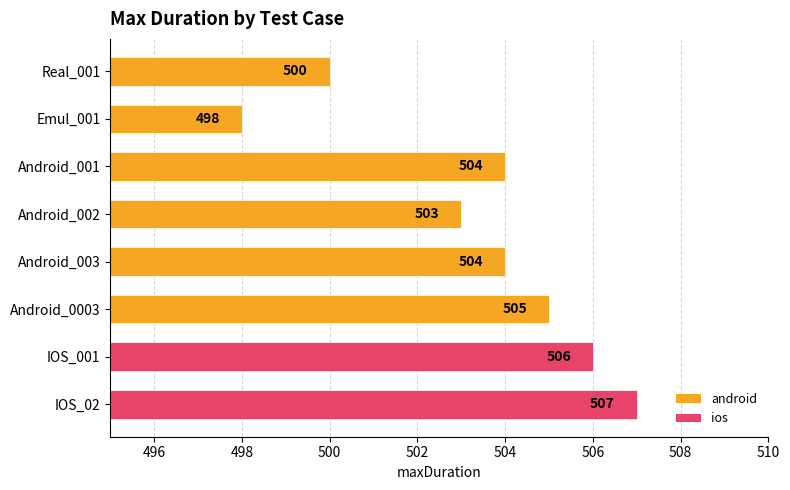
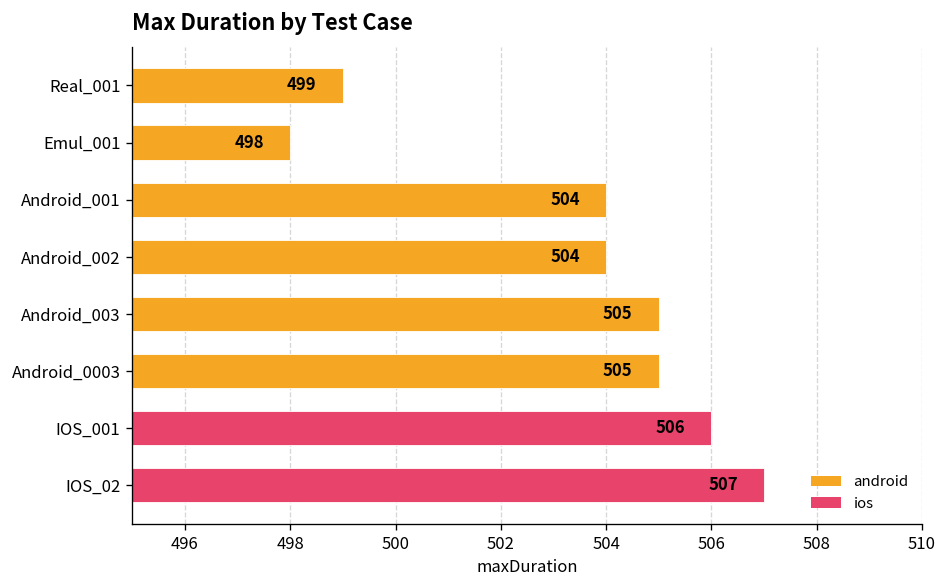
  {
-   "Real_001": 500,
+   "Real_001": 499,
    "Emul_001": 498,
    "Android_001": 504,
-   "Android_002": 503,
-   "Android_003": 504,
+   "Android_002": 504,
+   "Android_003": 505,
    "Android_0003": 505,
    "IOS_001": 506,
    "IOS_02": 507
  }
